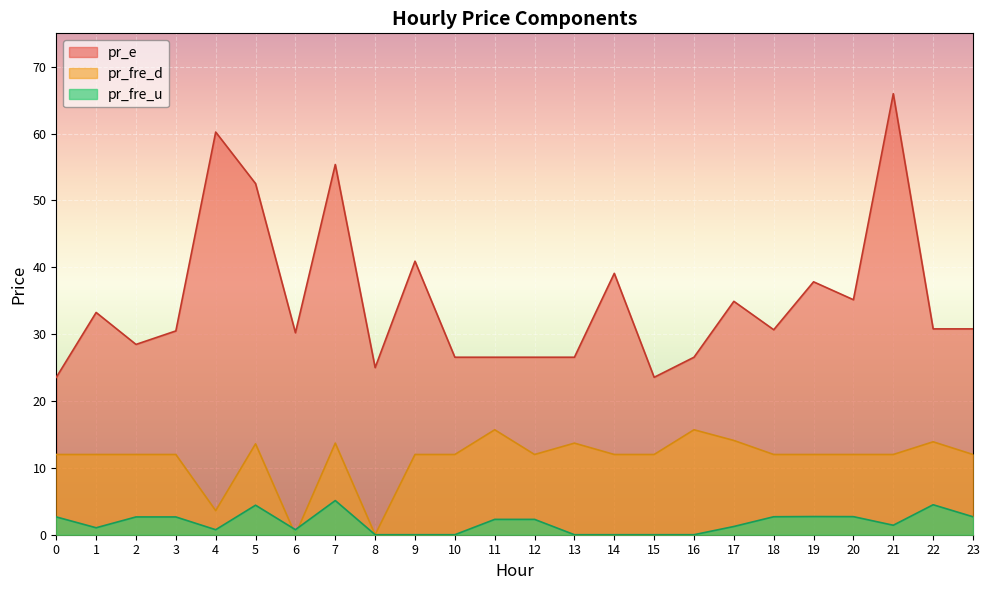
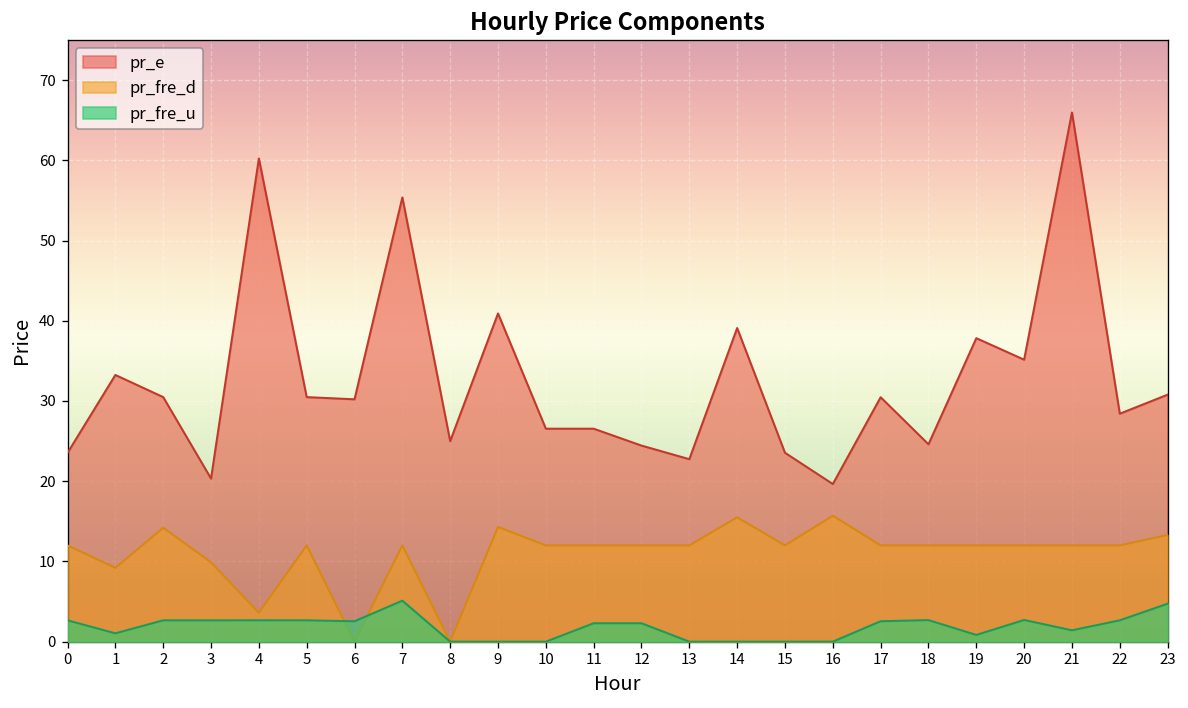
  {
    "pr_e": {
      "0": 24,
      "1": 33,
-     "2": 28,
-     "3": 30,
+     "2": 30,
+     "3": 20,
      "4": 60,
-     "5": 53,
+     "5": 30,
      "6": 30,
      "7": 55,
      "8": 25,
      "9": 41,
      "10": 27,
      "11": 27,
-     "12": 27,
-     "13": 27,
+     "12": 24,
+     "13": 23,
      "14": 39,
      "15": 24,
-     "16": 27,
-     "17": 35,
-     "18": 31,
+     "16": 20,
+     "17": 30,
+     "18": 25,
      "19": 38,
      "20": 35,
      "21": 66,
-     "22": 31,
+     "22": 28,
      "23": 31
    },
    "pr_fre_d": {
      "0": 12,
-     "1": 12,
-     "2": 12,
-     "3": 12,
+     "1": 9,
+     "2": 14,
+     "3": 10,
      "4": 4,
-     "5": 14,
+     "5": 12,
      "6": 0,
-     "7": 14,
-     "9": 12,
+     "7": 12,
+     "9": 14,
      "10": 12,
-     "11": 16,
+     "11": 12,
      "12": 12,
-     "13": 14,
-     "14": 12,
+     "13": 12,
+     "14": 16,
      "15": 12,
      "16": 16,
-     "17": 14,
+     "17": 12,
      "18": 12,
      "19": 12,
      "20": 12,
      "21": 12,
-     "22": 14,
-     "23": 12
+     "22": 12,
+     "23": 13
    },
    "pr_fre_u": {
      "0": 3,
      "1": 1,
      "2": 3,
      "3": 3,
-     "4": 1,
-     "5": 4,
-     "6": 1,
+     "4": 3,
+     "5": 3,
+     "6": 3,
      "7": 5,
      "9": 0,
      "10": 0,
      "11": 2,
      "12": 2,
      "13": 0,
      "14": 0,
      "15": 0,
      "16": 0,
-     "17": 1,
+     "17": 3,
      "18": 3,
-     "19": 3,
+     "19": 1,
      "20": 3,
      "21": 1,
-     "22": 4,
-     "23": 3
+     "22": 3,
+     "23": 5
    }
  }
